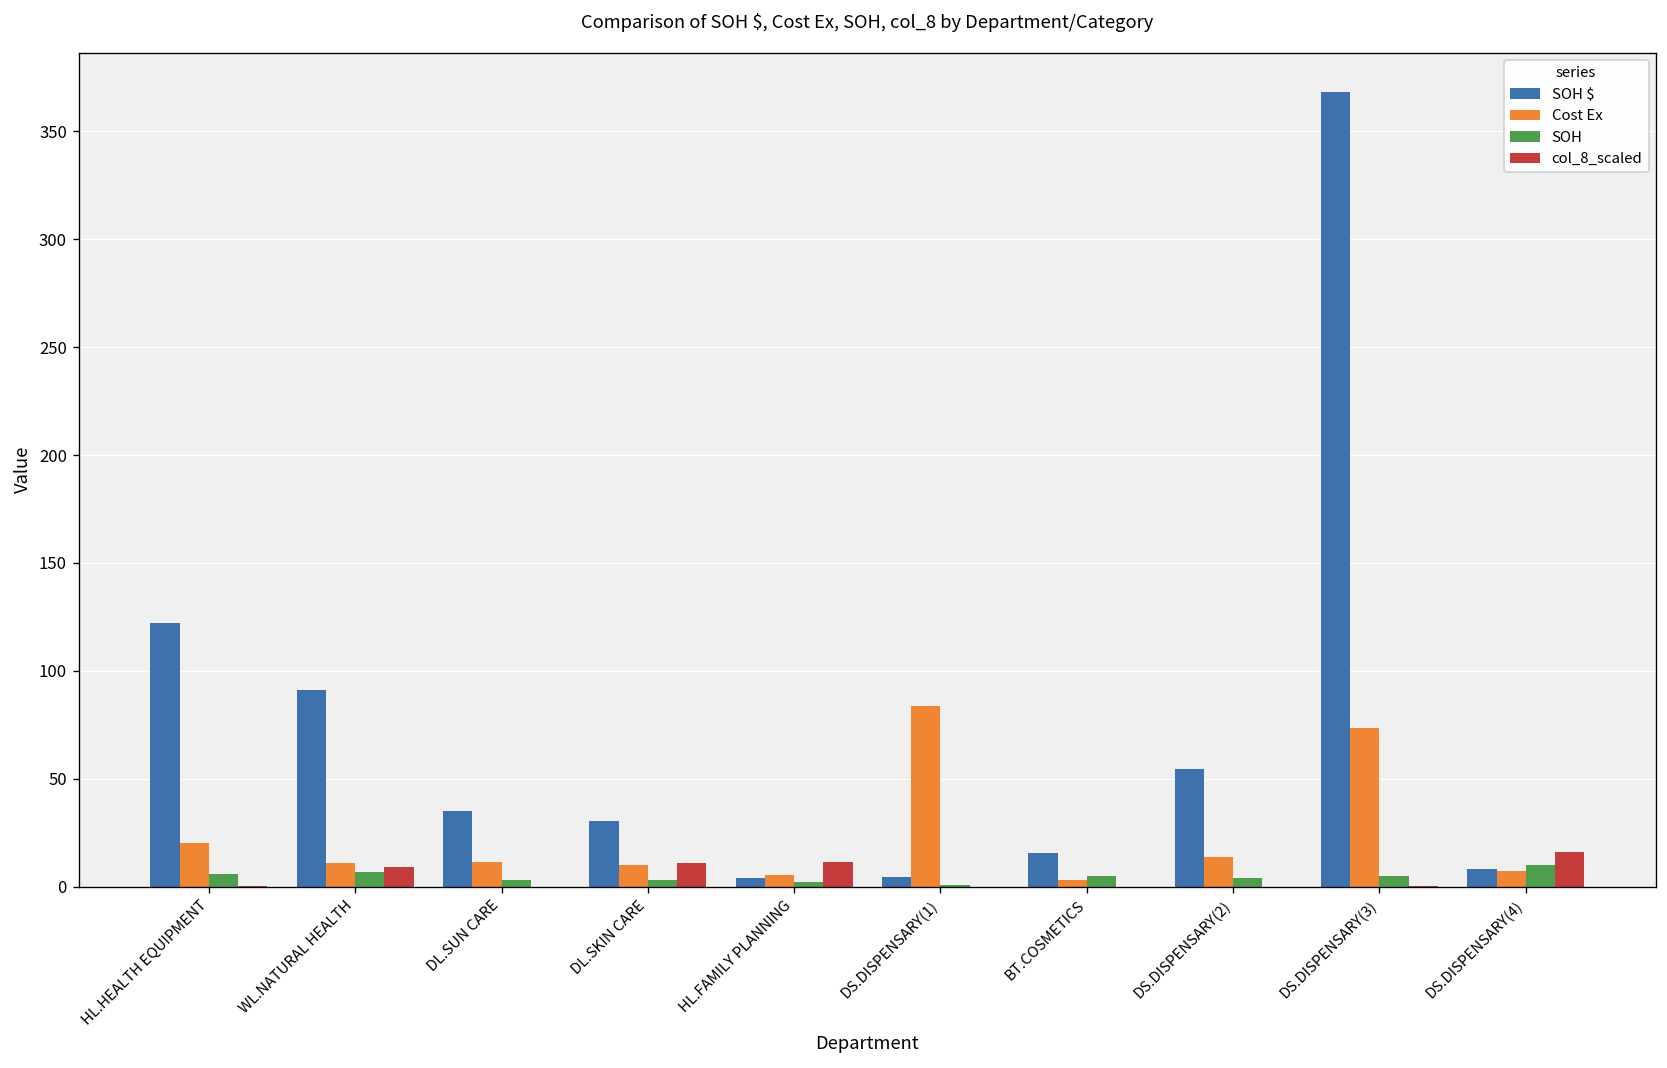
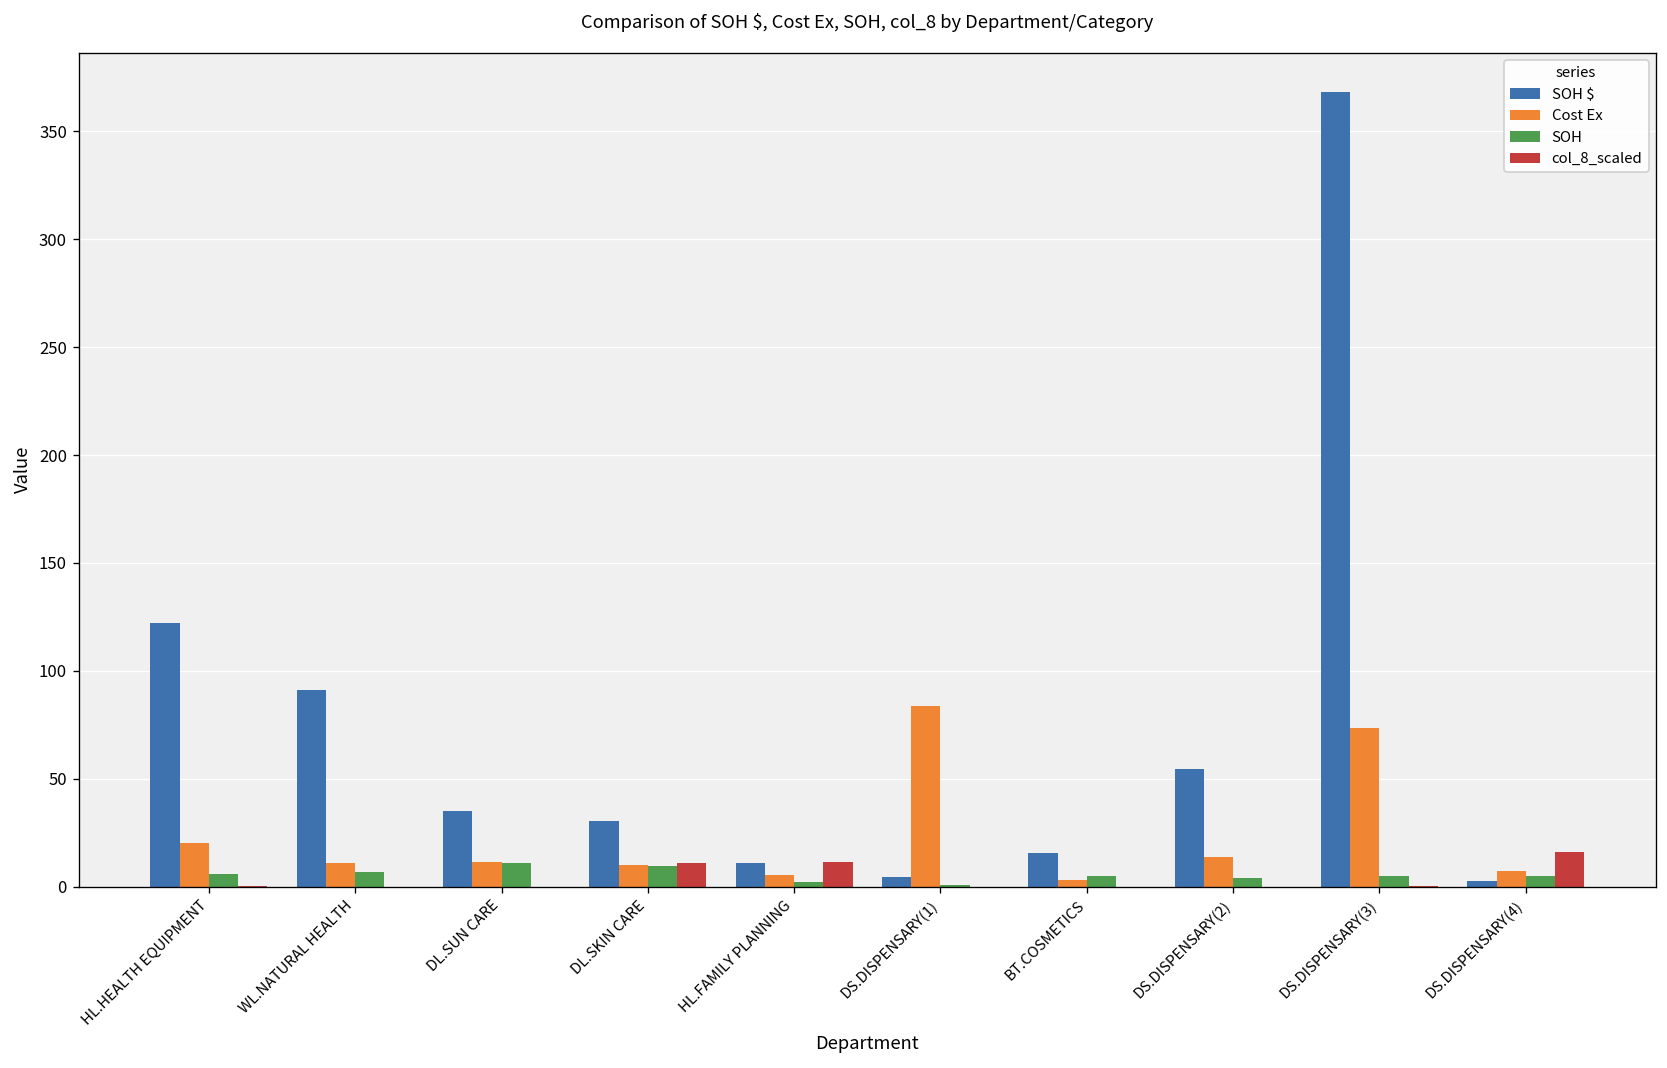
  {
    "SOH $": {
      "HL.HEALTH EQUIPMENT": 122,
      "WL.NATURAL HEALTH": 91,
      "DL.SUN CARE": 35,
      "DL.SKIN CARE": 30,
-     "HL.FAMILY PLANNING": 4,
+     "HL.FAMILY PLANNING": 11,
      "DS.DISPENSARY(1)": 4,
      "BT.COSMETICS": 16,
      "DS.DISPENSARY(2)": 54,
      "DS.DISPENSARY(3)": 368,
-     "DS.DISPENSARY(4)": 8
+     "DS.DISPENSARY(4)": 3
    },
    "Cost Ex": {
      "HL.HEALTH EQUIPMENT": 20,
      "WL.NATURAL HEALTH": 11,
      "DL.SUN CARE": 12,
      "DL.SKIN CARE": 10,
      "HL.FAMILY PLANNING": 5,
      "DS.DISPENSARY(1)": 84,
      "BT.COSMETICS": 3,
      "DS.DISPENSARY(2)": 14,
      "DS.DISPENSARY(3)": 74,
      "DS.DISPENSARY(4)": 7
    },
    "SOH": {
      "HL.HEALTH EQUIPMENT": 6,
      "WL.NATURAL HEALTH": 7,
-     "DL.SUN CARE": 3,
-     "DL.SKIN CARE": 3,
+     "DL.SUN CARE": 11,
+     "DL.SKIN CARE": 10,
      "HL.FAMILY PLANNING": 2,
      "BT.COSMETICS": 5,
      "DS.DISPENSARY(2)": 4,
      "DS.DISPENSARY(3)": 5,
-     "DS.DISPENSARY(4)": 10
+     "DS.DISPENSARY(4)": 5
    },
    "col_8_scaled": {
-     "WL.NATURAL HEALTH": 9,
+     "WL.NATURAL HEALTH": 0,
      "DL.SKIN CARE": 11,
      "HL.FAMILY PLANNING": 11,
      "DS.DISPENSARY(4)": 16
    }
  }
